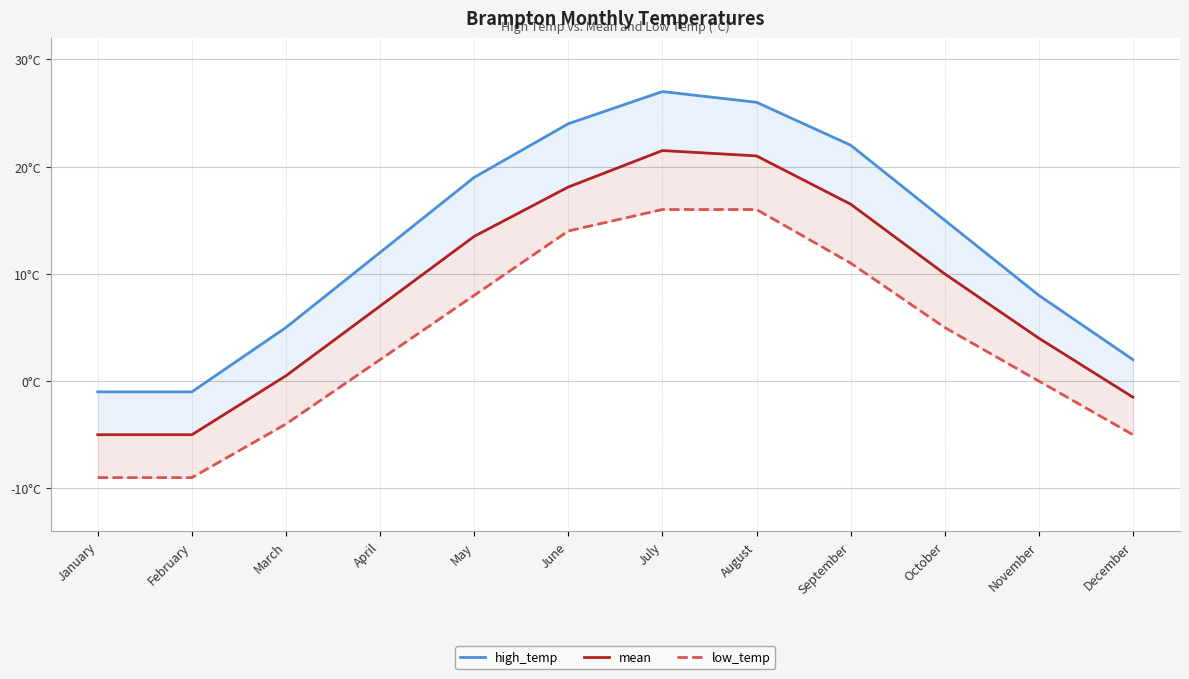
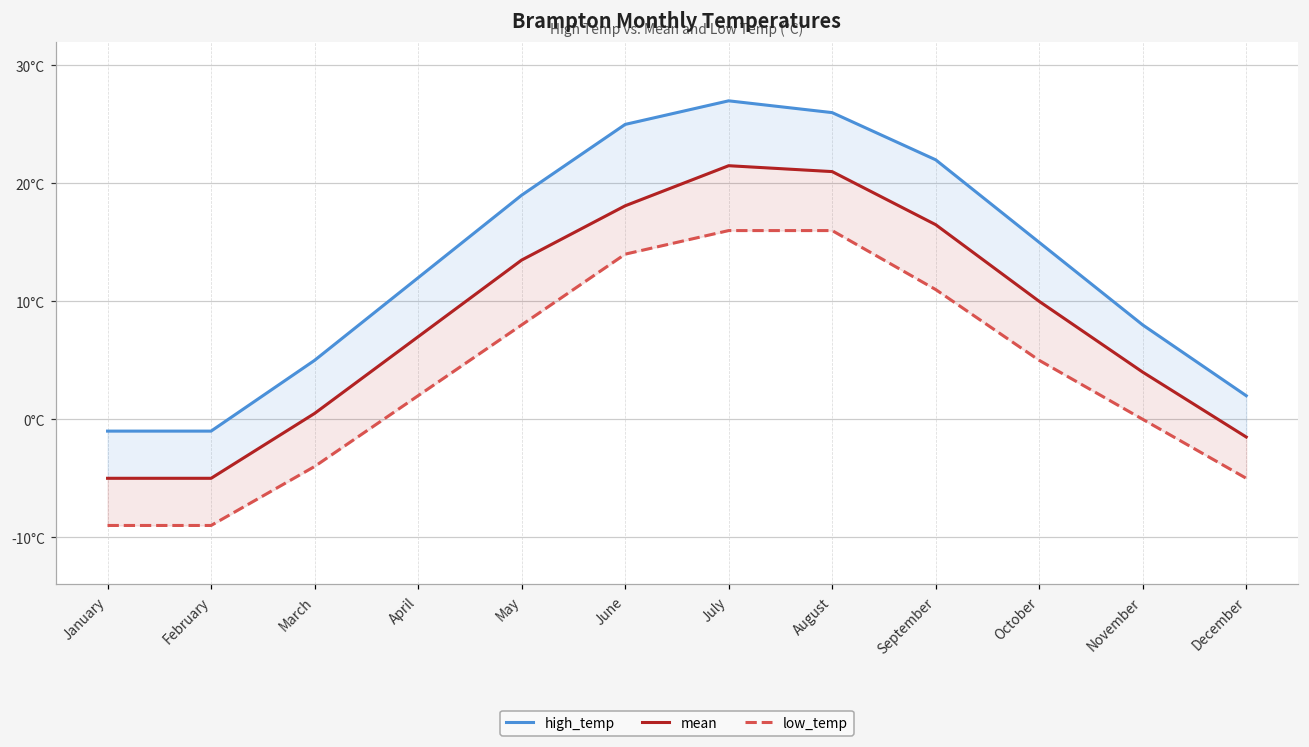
  {
    "high_temp": {
      "January": "-1°C",
      "February": "-1°C",
      "March": "5°C",
      "April": "12°C",
      "May": "19°C",
-     "June": "24°C",
+     "June": "25°C",
      "July": "27°C",
      "August": "26°C",
      "September": "22°C",
      "October": "15°C",
      "November": "8°C",
      "December": "2°C"
    },
    "mean": {
      "January": "-5°C",
      "February": "-5°C",
      "March": "0.5°C",
      "April": "7°C",
      "May": "13.5°C",
      "June": "18°C",
      "July": "21.5°C",
      "August": "21°C",
      "September": "16.5°C",
      "October": "10°C",
      "November": "4°C",
      "December": "-1.5°C"
    },
    "low_temp": {
      "January": "-9°C",
      "February": "-9°C",
      "March": "-4°C",
      "April": "2°C",
      "May": "8°C",
      "June": "14°C",
      "July": "16°C",
      "August": "16°C",
      "September": "11°C",
      "October": "5°C",
      "November": "0°C",
      "December": "-5°C"
    }
  }
